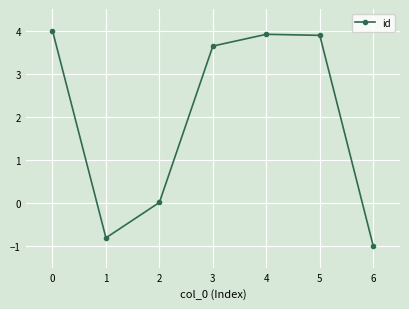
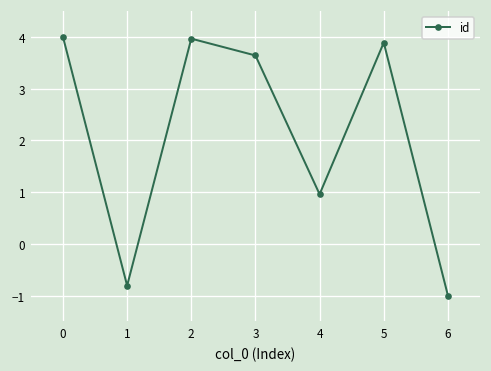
  {
    "0": 4.0,
    "1": -0.8,
-   "2": 0.0,
+   "2": 4.0,
    "3": 3.6,
-   "4": 3.9,
+   "4": 1.0,
    "5": 3.9,
    "6": -1.0
  }
